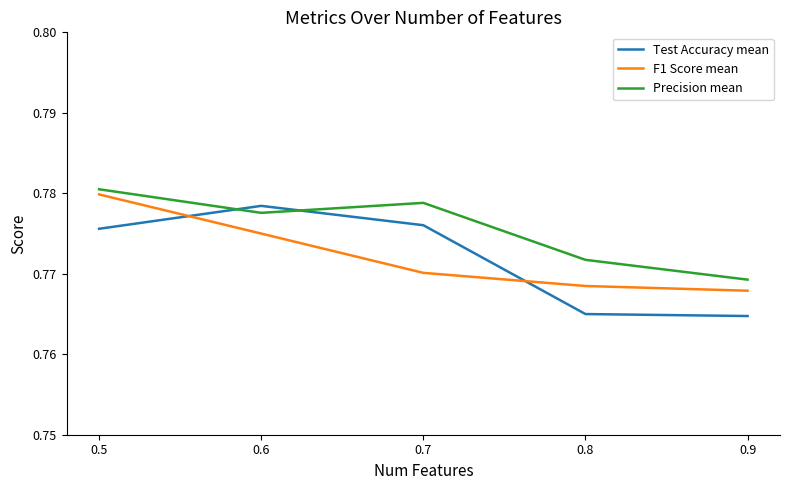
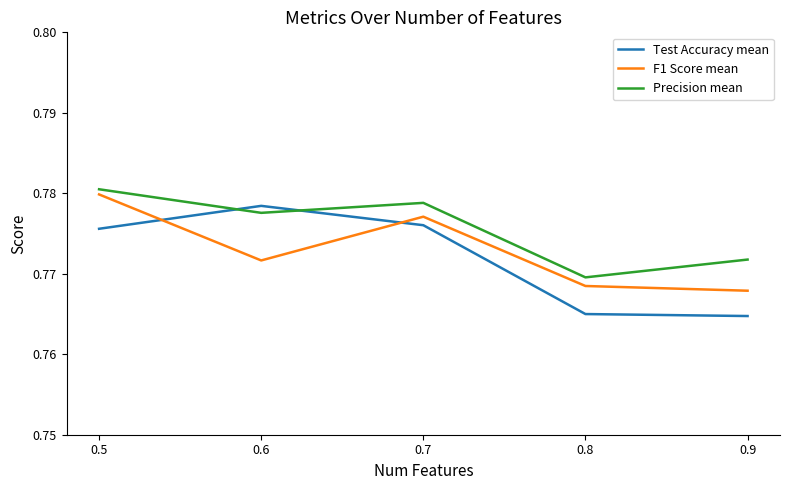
  {
    "Test Accuracy mean": {
      "0.5": 0.776,
      "0.6": 0.778,
      "0.7": 0.776,
      "0.8": 0.765,
      "0.9": 0.765
    },
    "F1 Score mean": {
      "0.5": 0.780,
-     "0.6": 0.775,
-     "0.7": 0.770,
+     "0.6": 0.772,
+     "0.7": 0.777,
      "0.8": 0.768,
      "0.9": 0.768
    },
    "Precision mean": {
      "0.5": 0.781,
      "0.6": 0.778,
      "0.7": 0.779,
-     "0.8": 0.772,
-     "0.9": 0.769
+     "0.8": 0.770,
+     "0.9": 0.772
    }
  }
